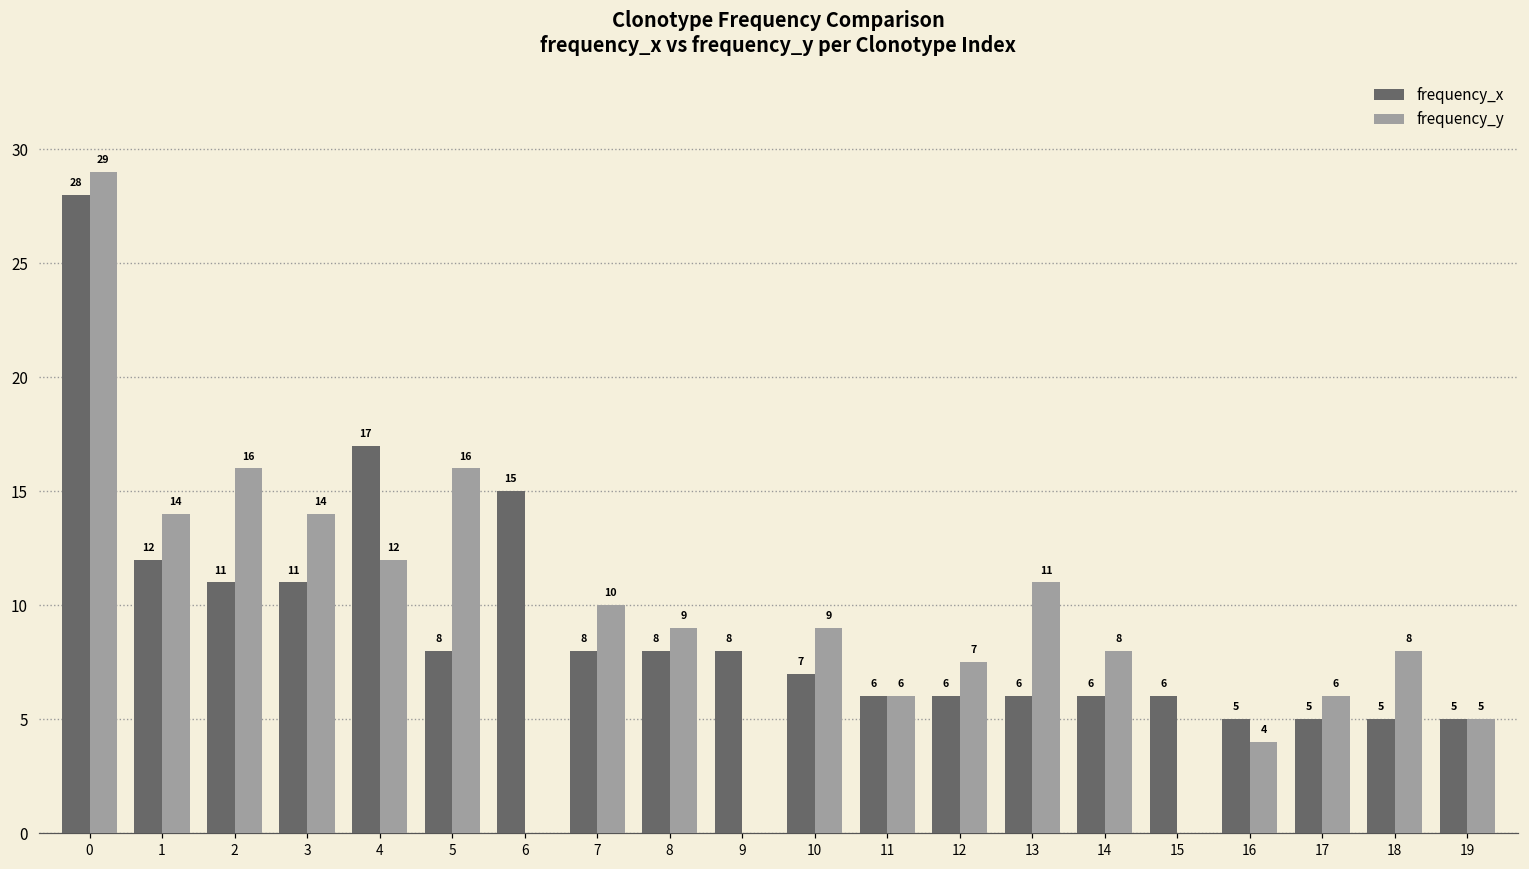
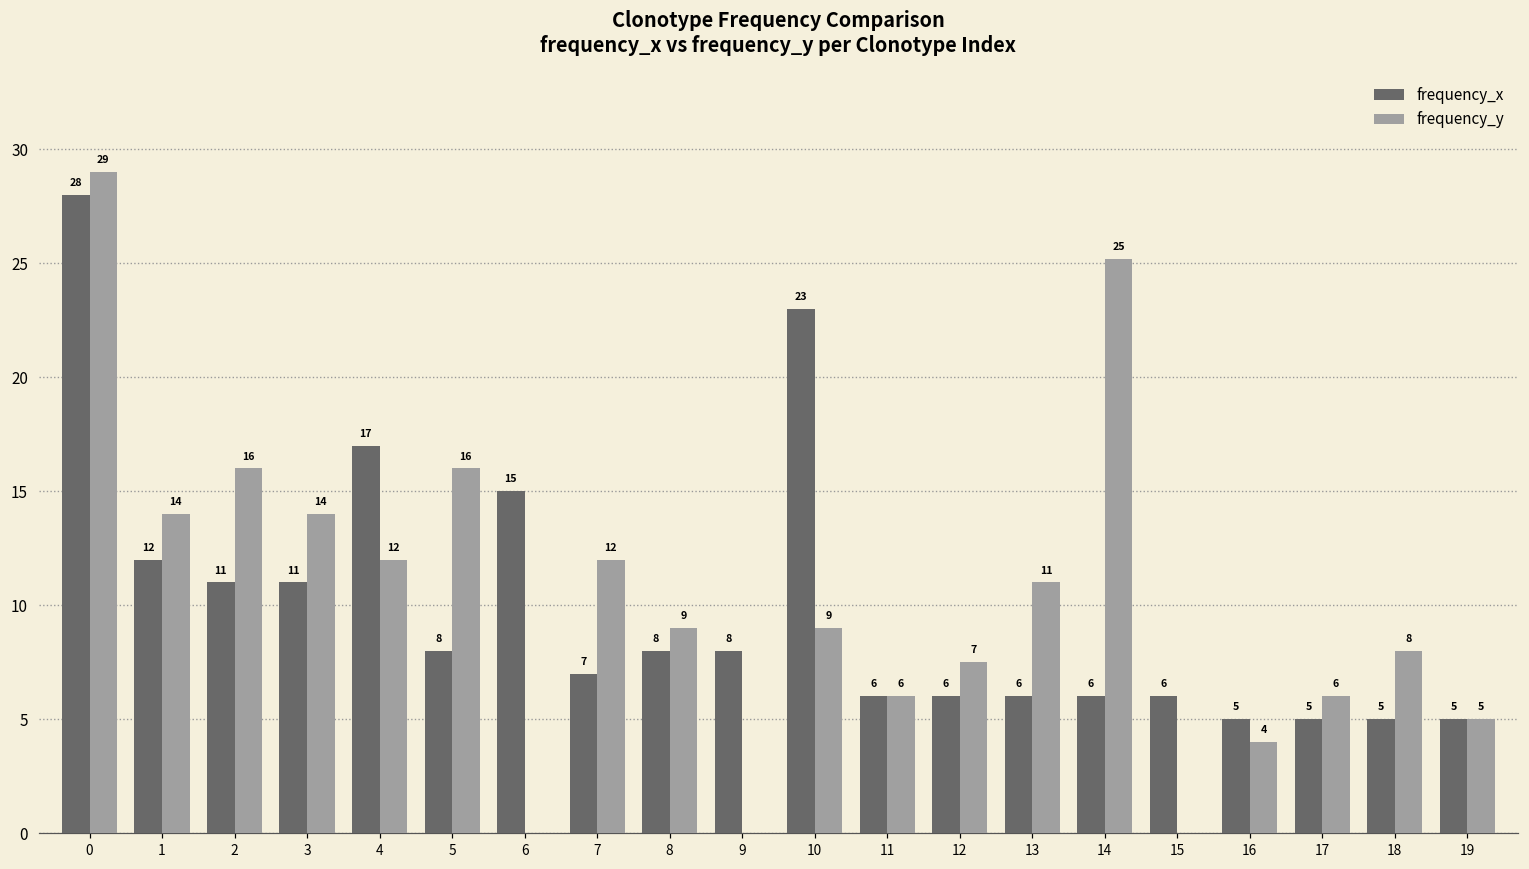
  {
    "frequency_x": {
      "0": 28,
      "1": 12,
      "2": 11,
      "3": 11,
      "4": 17,
      "5": 8,
      "6": 15,
-     "7": 8,
+     "7": 7,
      "8": 8,
      "9": 8,
-     "10": 7,
+     "10": 23,
      "11": 6,
      "12": 6,
      "13": 6,
      "14": 6,
      "15": 6,
      "16": 5,
      "17": 5,
      "18": 5,
      "19": 5
    },
    "frequency_y": {
      "0": 29,
      "1": 14,
      "2": 16,
      "3": 14,
      "4": 12,
      "5": 16,
-     "7": 10,
+     "7": 12,
      "8": 9,
      "10": 9,
      "11": 6,
      "12": 7,
      "13": 11,
-     "14": 8,
+     "14": 25,
      "16": 4,
      "17": 6,
      "18": 8,
      "19": 5
    }
  }
